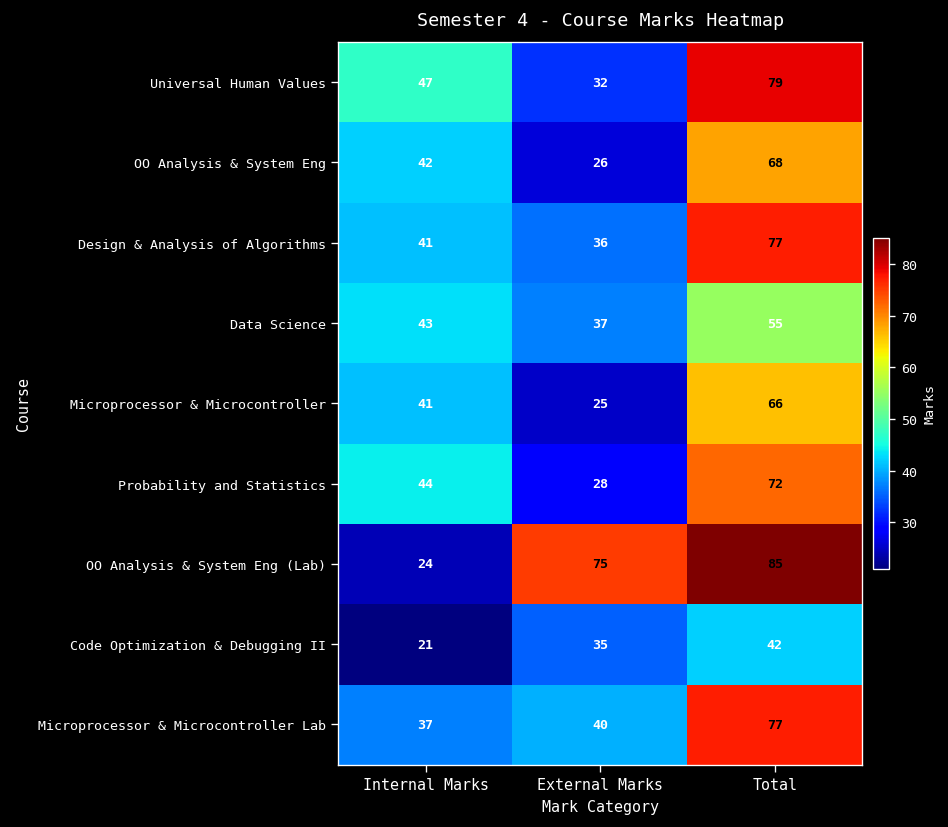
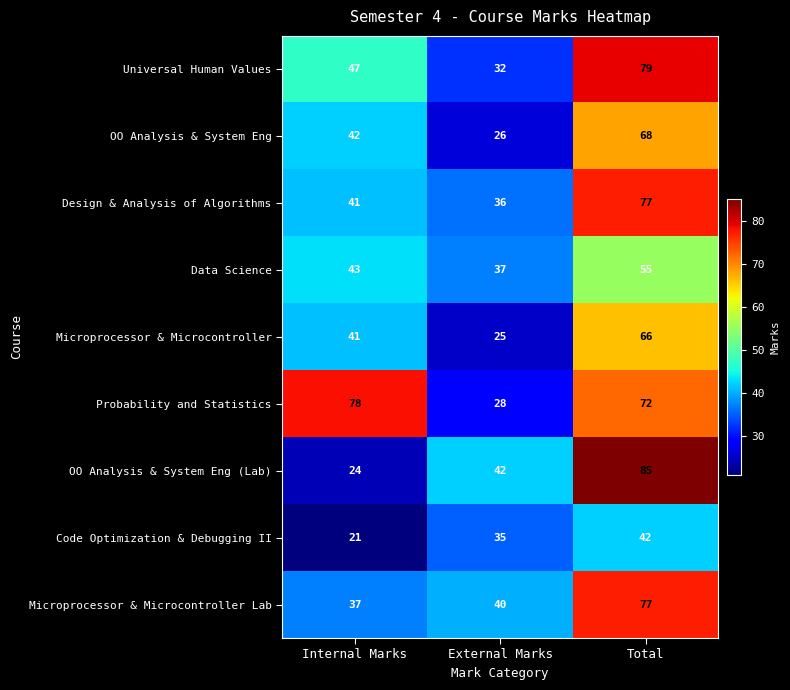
  {
    "Universal Human Values": {
      "Internal Marks": 47,
      "External Marks": 32,
      "Total": 79
    },
    "OO Analysis & System Eng": {
      "Internal Marks": 42,
      "External Marks": 26,
      "Total": 68
    },
    "Design & Analysis of Algorithms": {
      "Internal Marks": 41,
      "External Marks": 36,
      "Total": 77
    },
    "Data Science": {
      "Internal Marks": 43,
      "External Marks": 37,
      "Total": 55
    },
    "Microprocessor & Microcontroller": {
      "Internal Marks": 41,
      "External Marks": 25,
      "Total": 66
    },
    "Probability and Statistics": {
-     "Internal Marks": 44,
+     "Internal Marks": 78,
      "External Marks": 28,
      "Total": 72
    },
    "OO Analysis & System Eng (Lab)": {
      "Internal Marks": 24,
-     "External Marks": 75,
+     "External Marks": 42,
      "Total": 85
    },
    "Code Optimization & Debugging II": {
      "Internal Marks": 21,
      "External Marks": 35,
      "Total": 42
    },
    "Microprocessor & Microcontroller Lab": {
      "Internal Marks": 37,
      "External Marks": 40,
      "Total": 77
    }
  }
